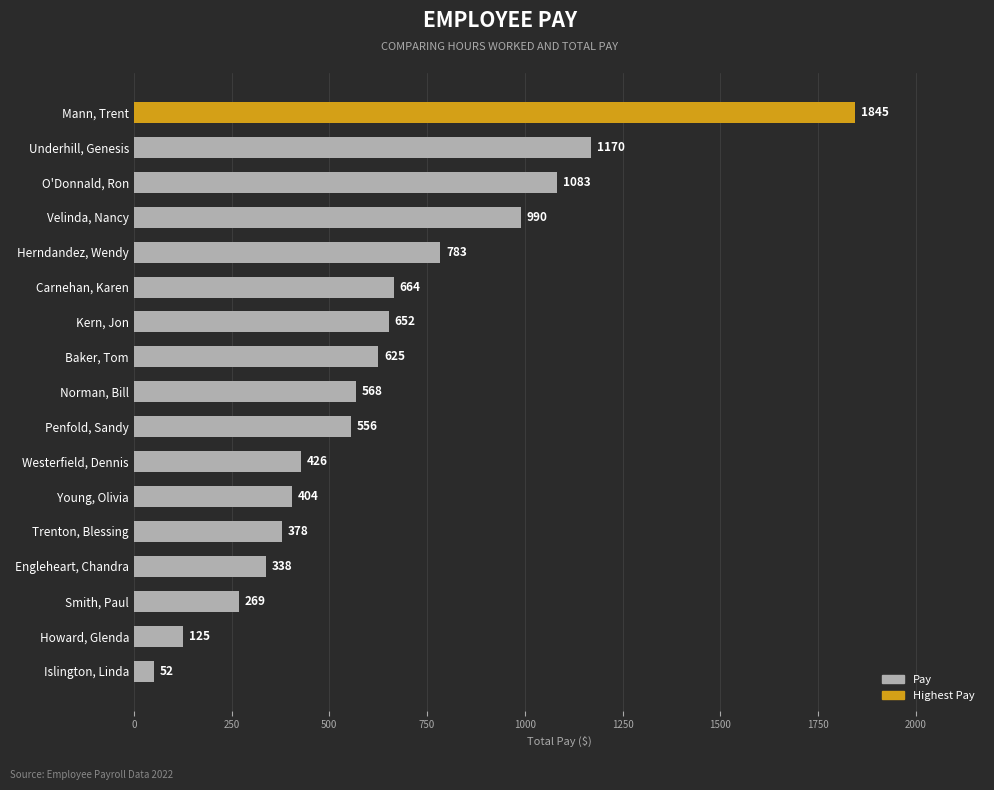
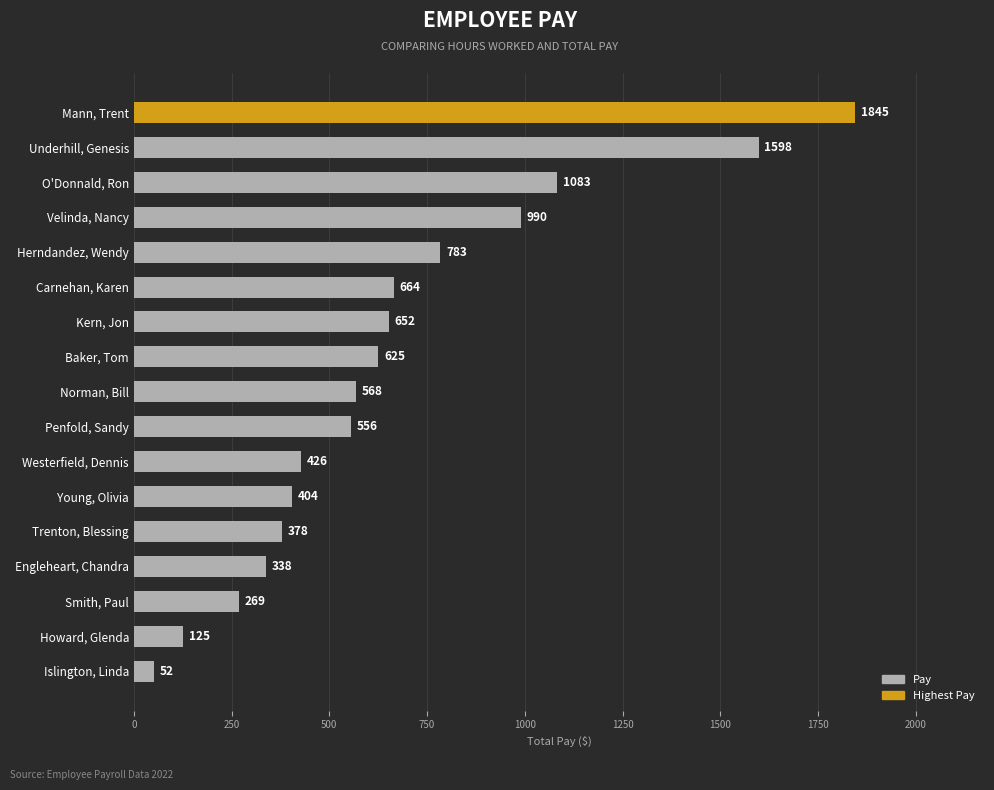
  {
    "Mann, Trent": 1845,
-   "Underhill, Genesis": 1170,
+   "Underhill, Genesis": 1598,
    "O'Donnald, Ron": 1083,
    "Velinda, Nancy": 990,
    "Herndandez, Wendy": 783,
    "Carnehan, Karen": 664,
    "Kern, Jon": 652,
    "Baker, Tom": 625,
    "Norman, Bill": 568,
    "Penfold, Sandy": 556,
    "Westerfield, Dennis": 426,
    "Young, Olivia": 404,
    "Trenton, Blessing": 378,
    "Engleheart, Chandra": 338,
    "Smith, Paul": 269,
    "Howard, Glenda": 125,
    "Islington, Linda": 52
  }
